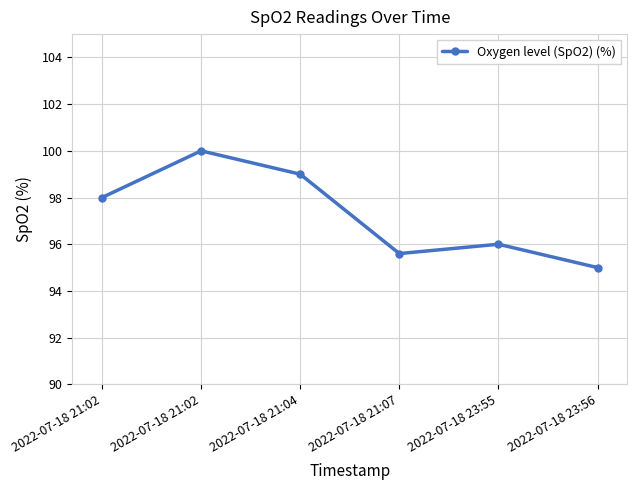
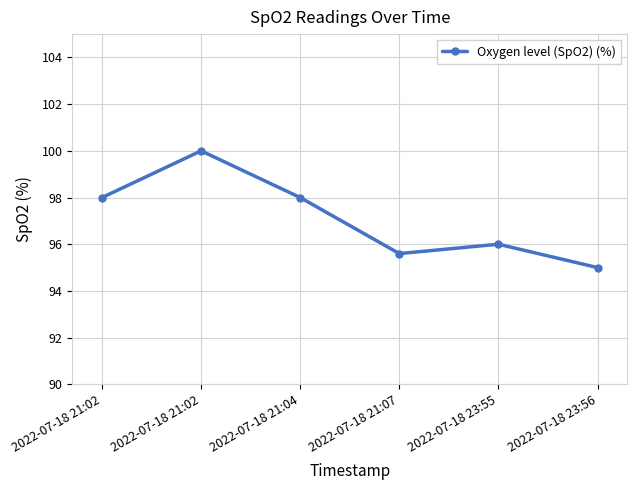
  {
-   "2022-07-18 21:04": 99,
+   "2022-07-18 21:04": 98,
    "2022-07-18 21:07": 95.6,
    "2022-07-18 23:55": 96,
    "2022-07-18 23:56": 95
  }
